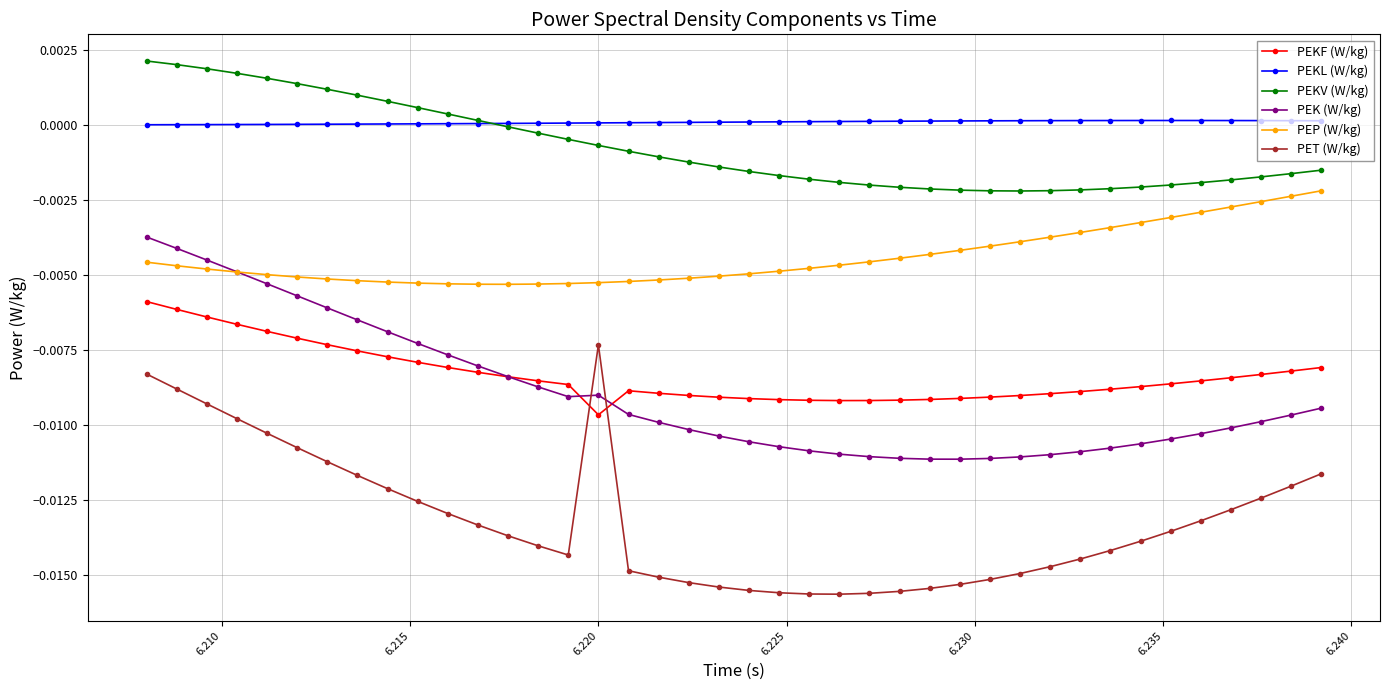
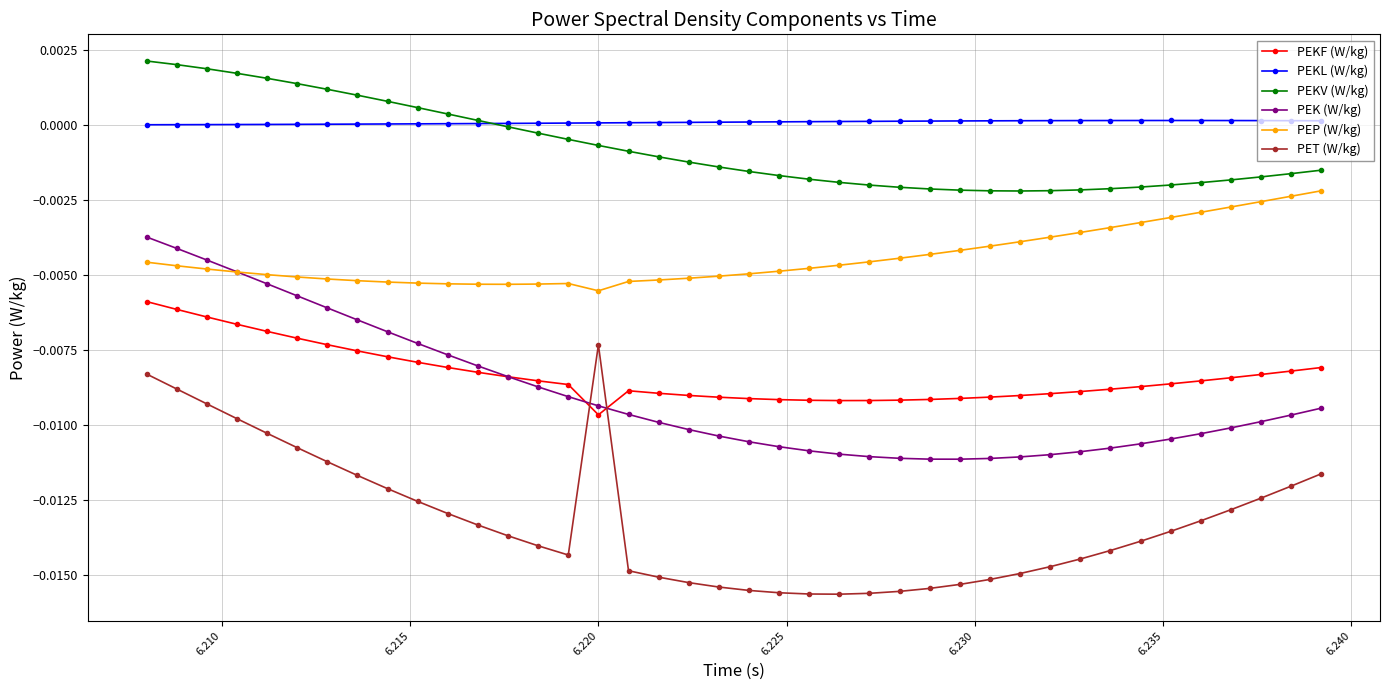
  {
    "PEKF (W/kg)": {
      "6.220": -0.0097
    },
    "PEKL (W/kg)": {
      "6.220": 0.0001
    },
    "PEKV (W/kg)": {
      "6.220": -0.0007
    },
    "PEK (W/kg)": {
-     "6.220": -0.0090
+     "6.220": -0.0094
    },
    "PEP (W/kg)": {
-     "6.220": -0.0053
+     "6.220": -0.0055
    },
    "PET (W/kg)": {
      "6.220": -0.0073
    }
  }
